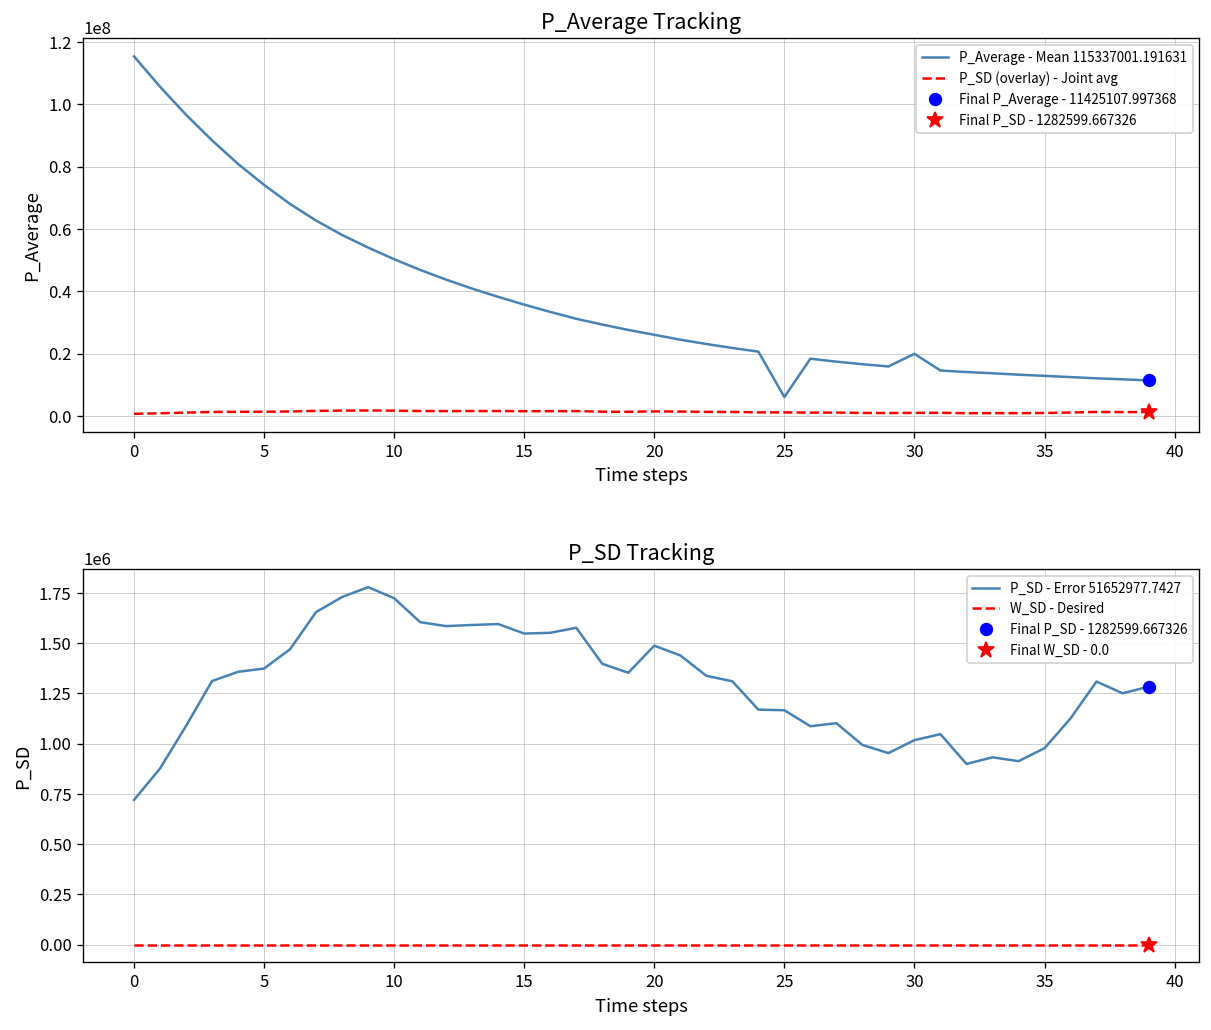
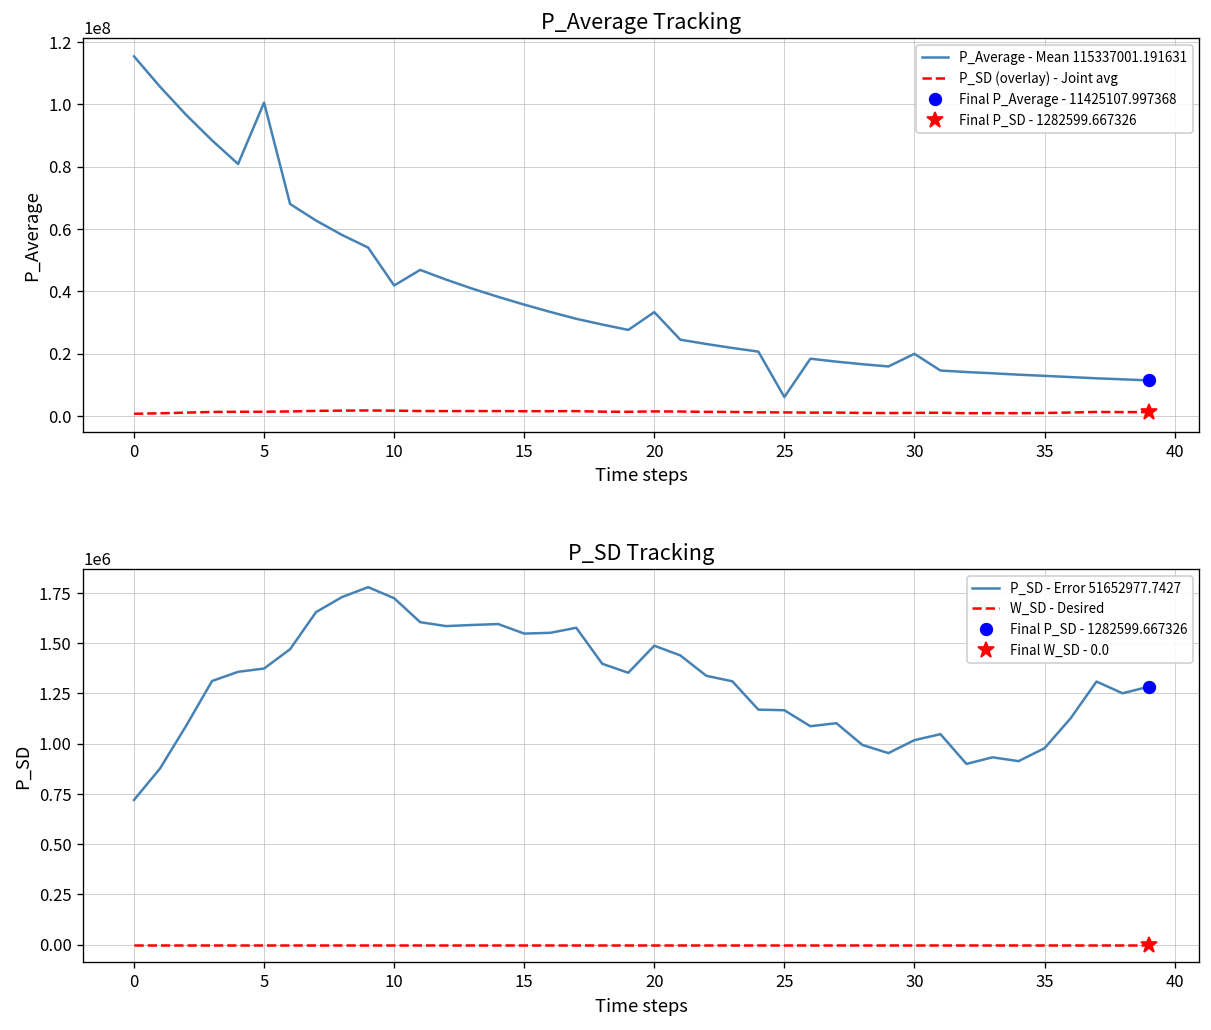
  {
    "P_Average Tracking": {
      "P_Average - Mean 115337001.191631": {
        "0": 115000000,
-       "5": 74000000,
-       "10": 50000000,
+       "5": 100000000,
+       "10": 42000000,
        "15": 36000000,
-       "20": 26000000,
+       "20": 33000000,
        "25": 6000000,
        "30": 20000000,
        "35": 13000000
      }
    },
    "P_SD Tracking": {
      "P_SD - Error 51652977.7427": {
        "0": 720000,
        "5": 1370000,
        "10": 1720000,
        "15": 1550000,
        "20": 1490000,
        "25": 1170000,
        "30": 1020000,
        "35": 980000
      }
    }
  }
